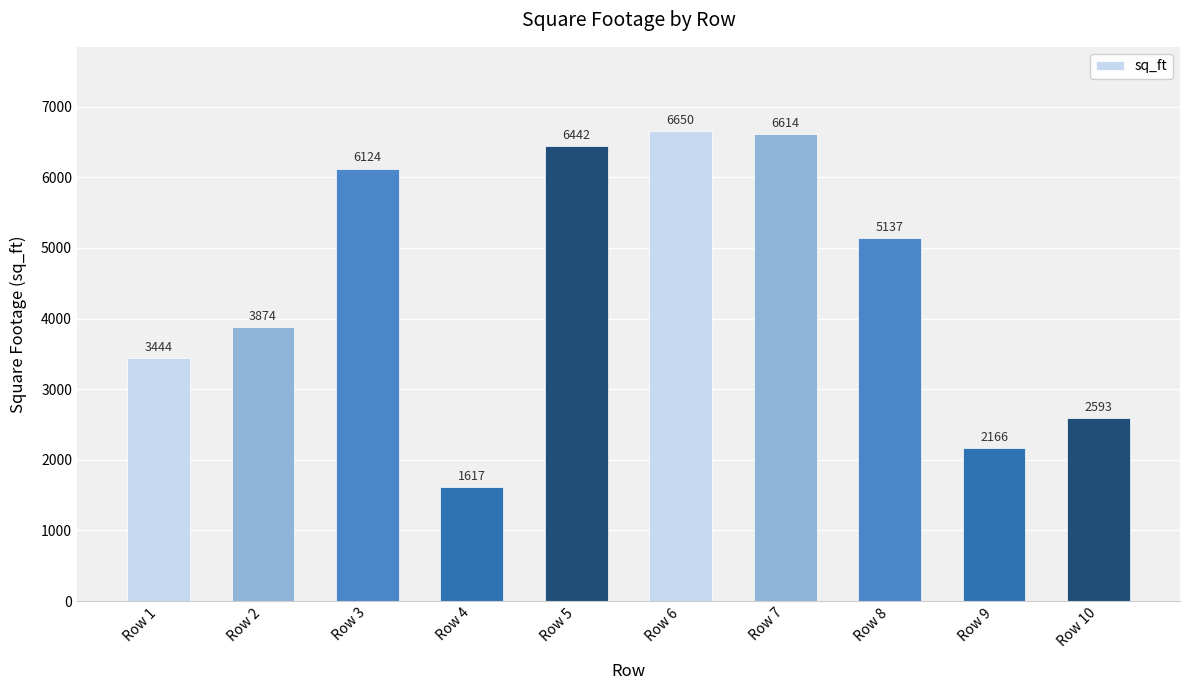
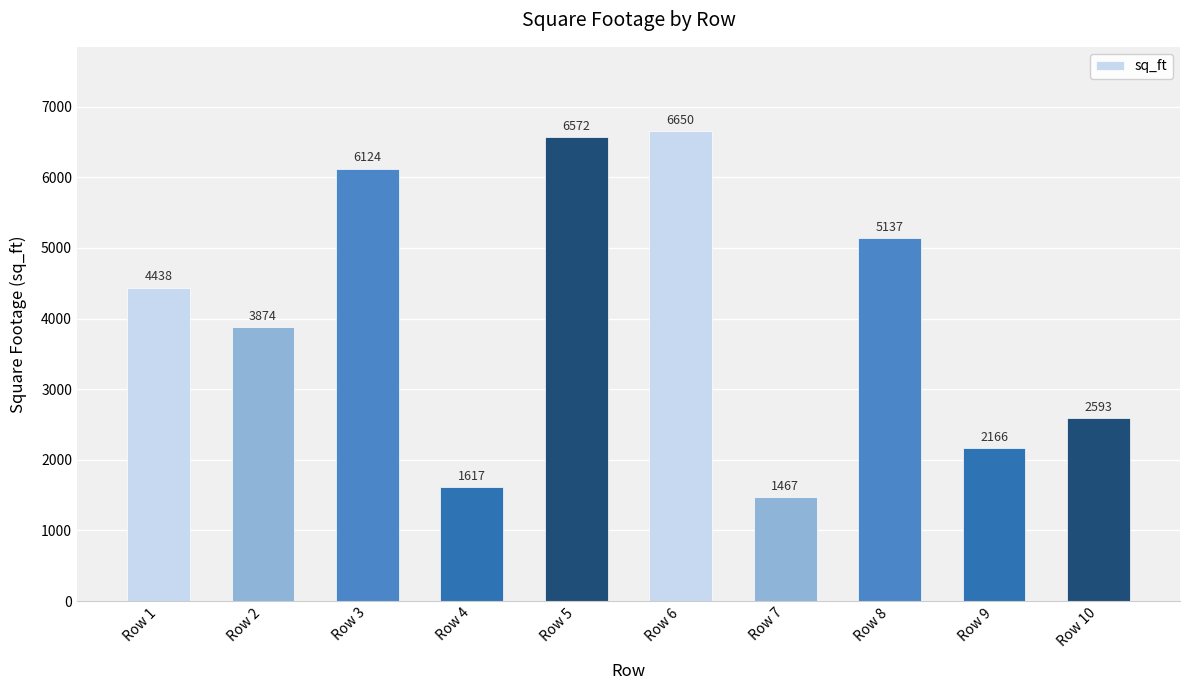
  {
-   "Row 1": 3444,
+   "Row 1": 4438,
    "Row 2": 3874,
    "Row 3": 6124,
    "Row 4": 1617,
-   "Row 5": 6442,
+   "Row 5": 6572,
    "Row 6": 6650,
-   "Row 7": 6614,
+   "Row 7": 1467,
    "Row 8": 5137,
    "Row 9": 2166,
    "Row 10": 2593
  }
